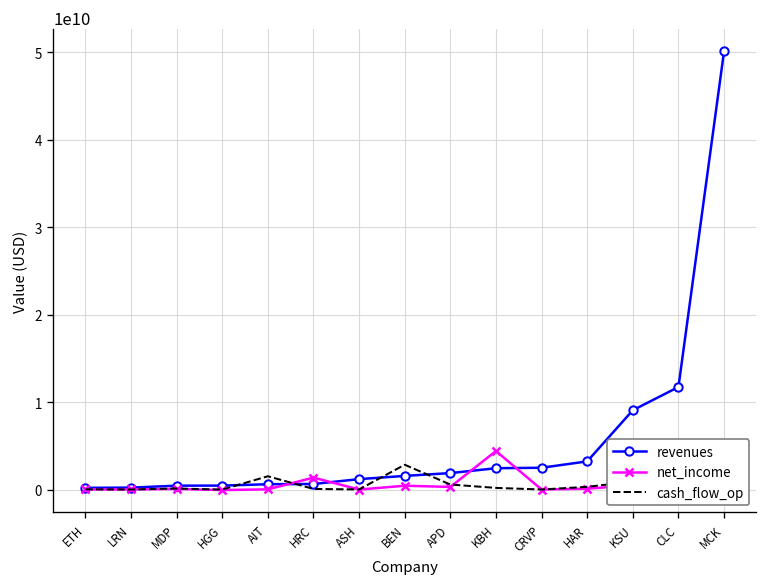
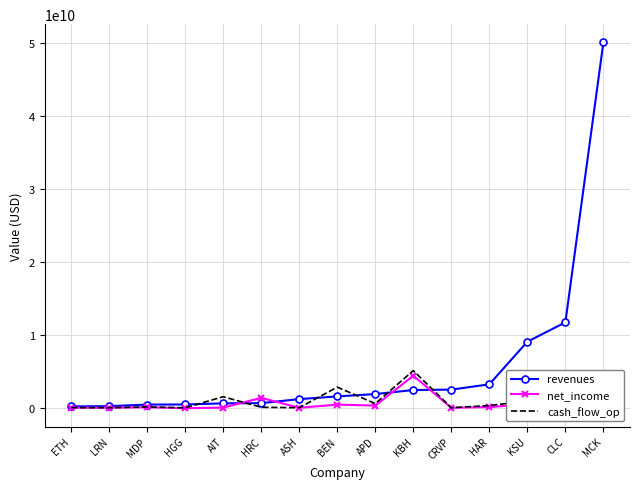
  {
    "revenues": {
      "HGG": 0,
      "AIT": 1000000000,
      "HRC": 1000000000,
      "ASH": 1000000000,
      "BEN": 2000000000,
      "APD": 2000000000,
      "KBH": 2000000000,
      "CRVP": 2000000000,
      "HAR": 3000000000,
      "KSU": 9000000000,
      "CLC": 12000000000,
      "MCK": 50000000000
    },
    "net_income": {
      "AIT": 0,
      "HRC": 1000000000,
      "BEN": 0,
      "KBH": 4000000000
    },
    "cash_flow_op": {
      "AIT": 2000000000,
      "HRC": 0,
      "BEN": 3000000000,
-     "KBH": 0
+     "KBH": 5000000000
    }
  }
